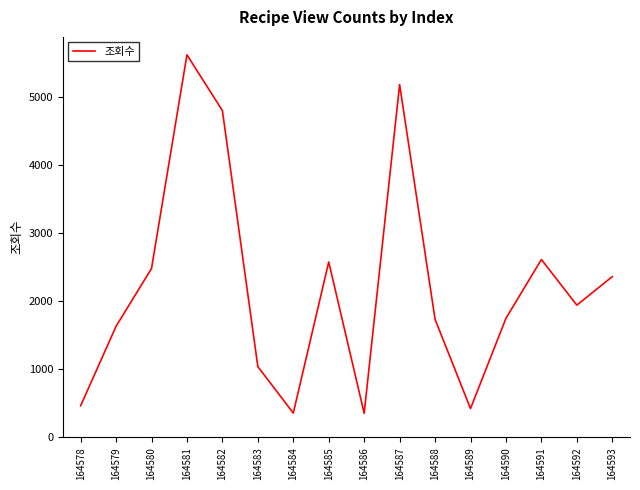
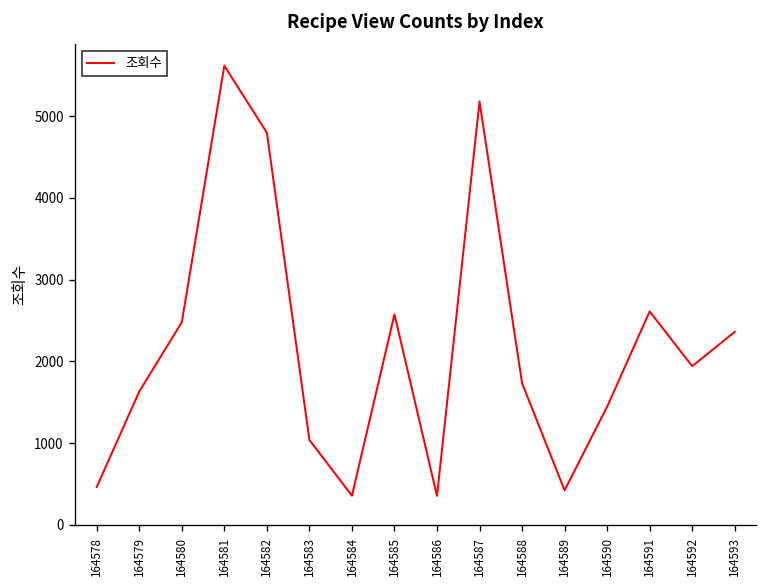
  {
    "164578": 500,
    "164579": 1600,
    "164580": 2500,
    "164581": 5600,
    "164582": 4800,
    "164583": 1000,
    "164584": 400,
    "164585": 2600,
    "164586": 400,
    "164587": 5200,
    "164588": 1700,
    "164589": 400,
-   "164590": 1700,
+   "164590": 1400,
    "164591": 2600,
    "164592": 1900,
    "164593": 2400
  }
